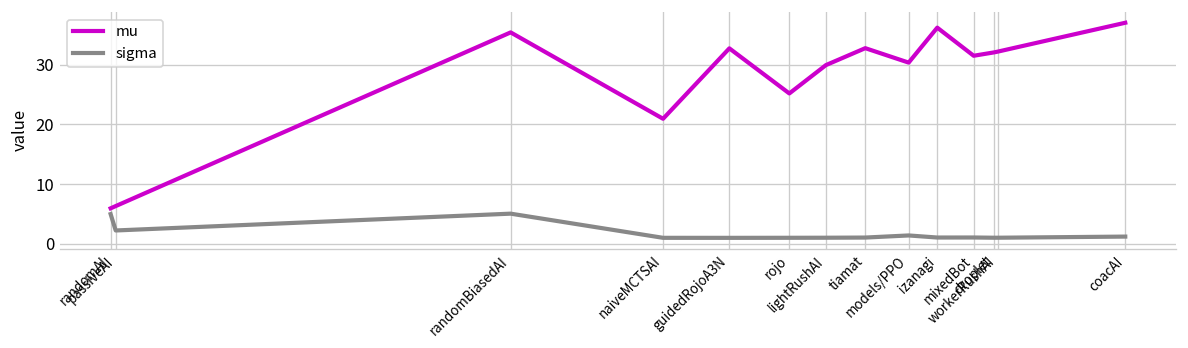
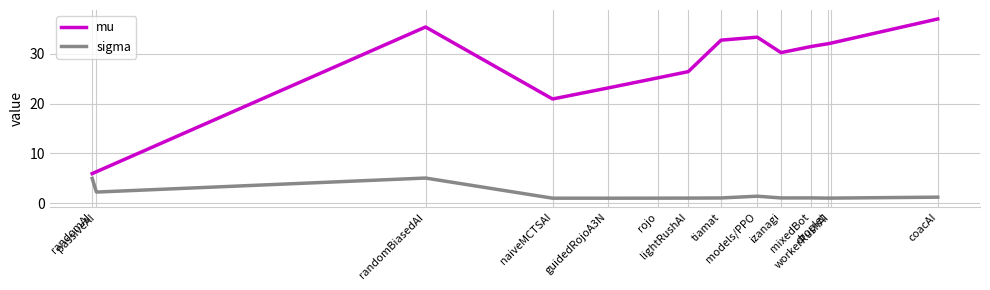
  {
    "mu": {
      "randomAI": 6,
      "passiveAI": 6,
      "randomBiasedAI": 35,
      "naiveMCTSAI": 21,
-     "guidedRojoA3N": 33,
+     "guidedRojoA3N": 23,
      "rojo": 25,
-     "lightRushAI": 30,
+     "lightRushAI": 26,
      "tiamat": 33,
-     "models/PPO": 30,
-     "izanagi": 36,
+     "models/PPO": 33,
+     "izanagi": 30,
      "mixedBot": 31,
      "droplet": 32,
      "workerRushAI": 32,
      "coacAI": 37
    },
    "sigma": {
      "randomAI": 5,
      "passiveAI": 2,
      "randomBiasedAI": 5,
      "naiveMCTSAI": 1,
      "guidedRojoA3N": 1,
      "rojo": 1,
      "lightRushAI": 1,
      "tiamat": 1,
      "models/PPO": 1,
      "izanagi": 1,
      "mixedBot": 1,
      "droplet": 1,
      "workerRushAI": 1,
      "coacAI": 1
    }
  }
